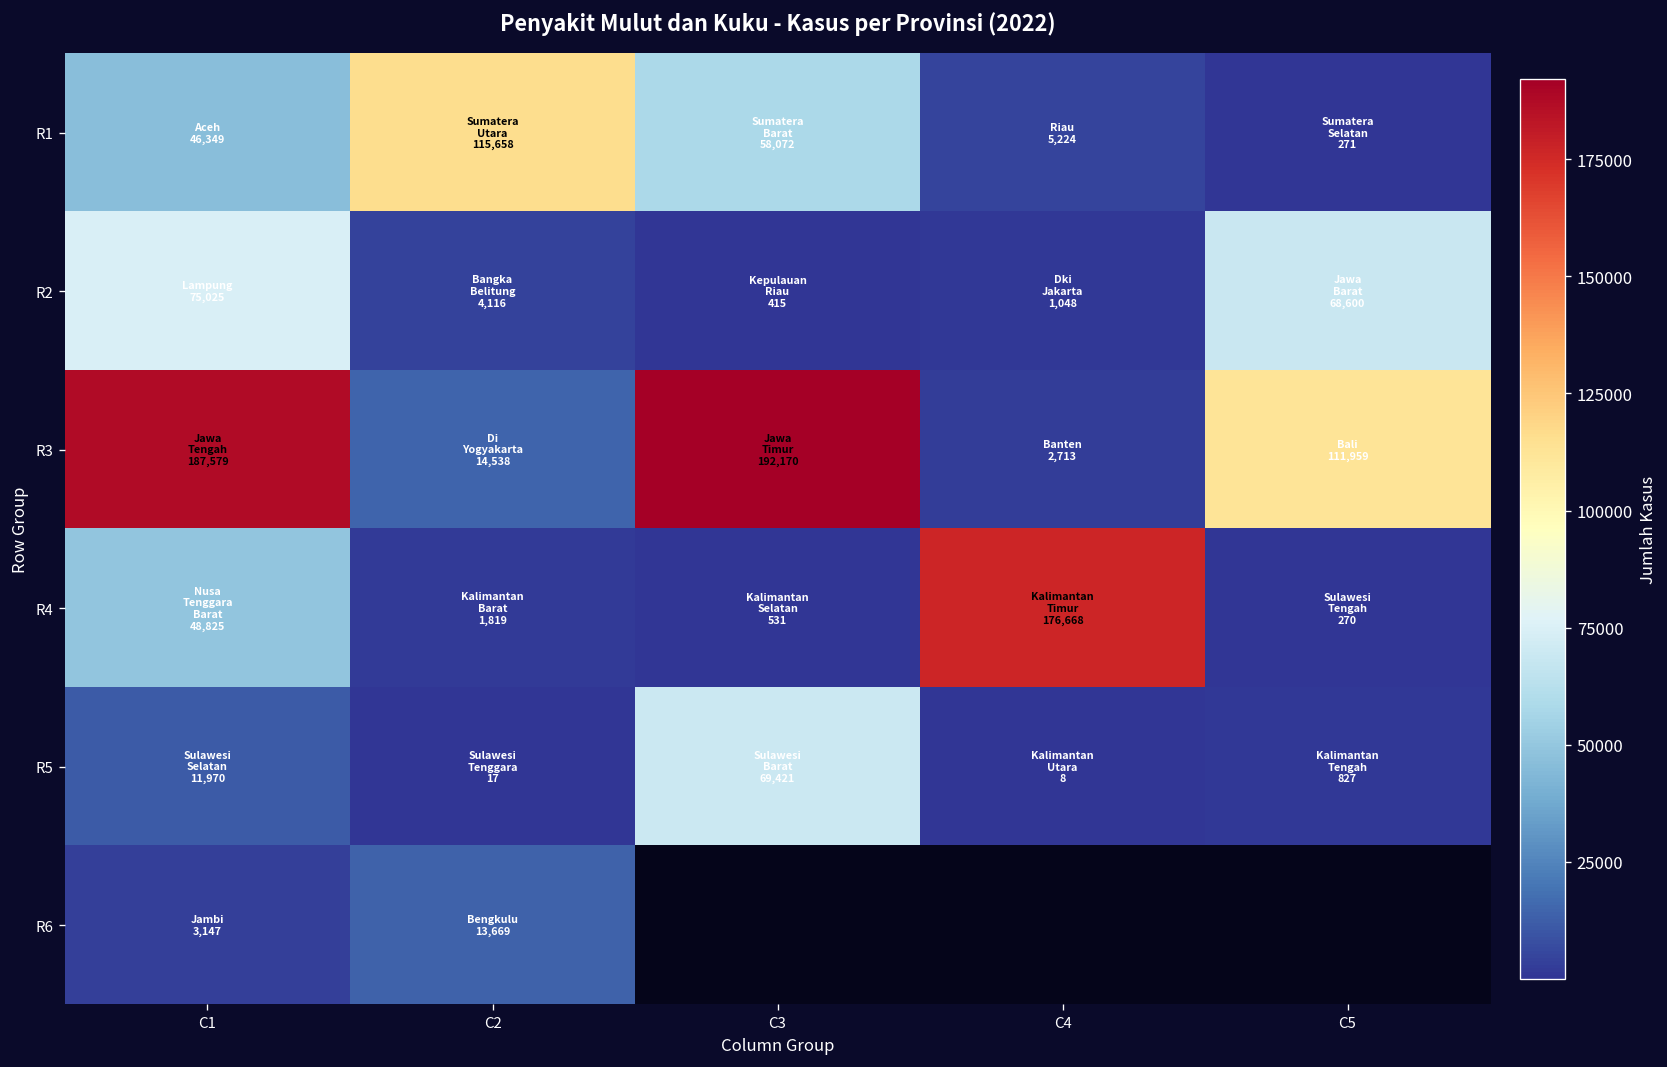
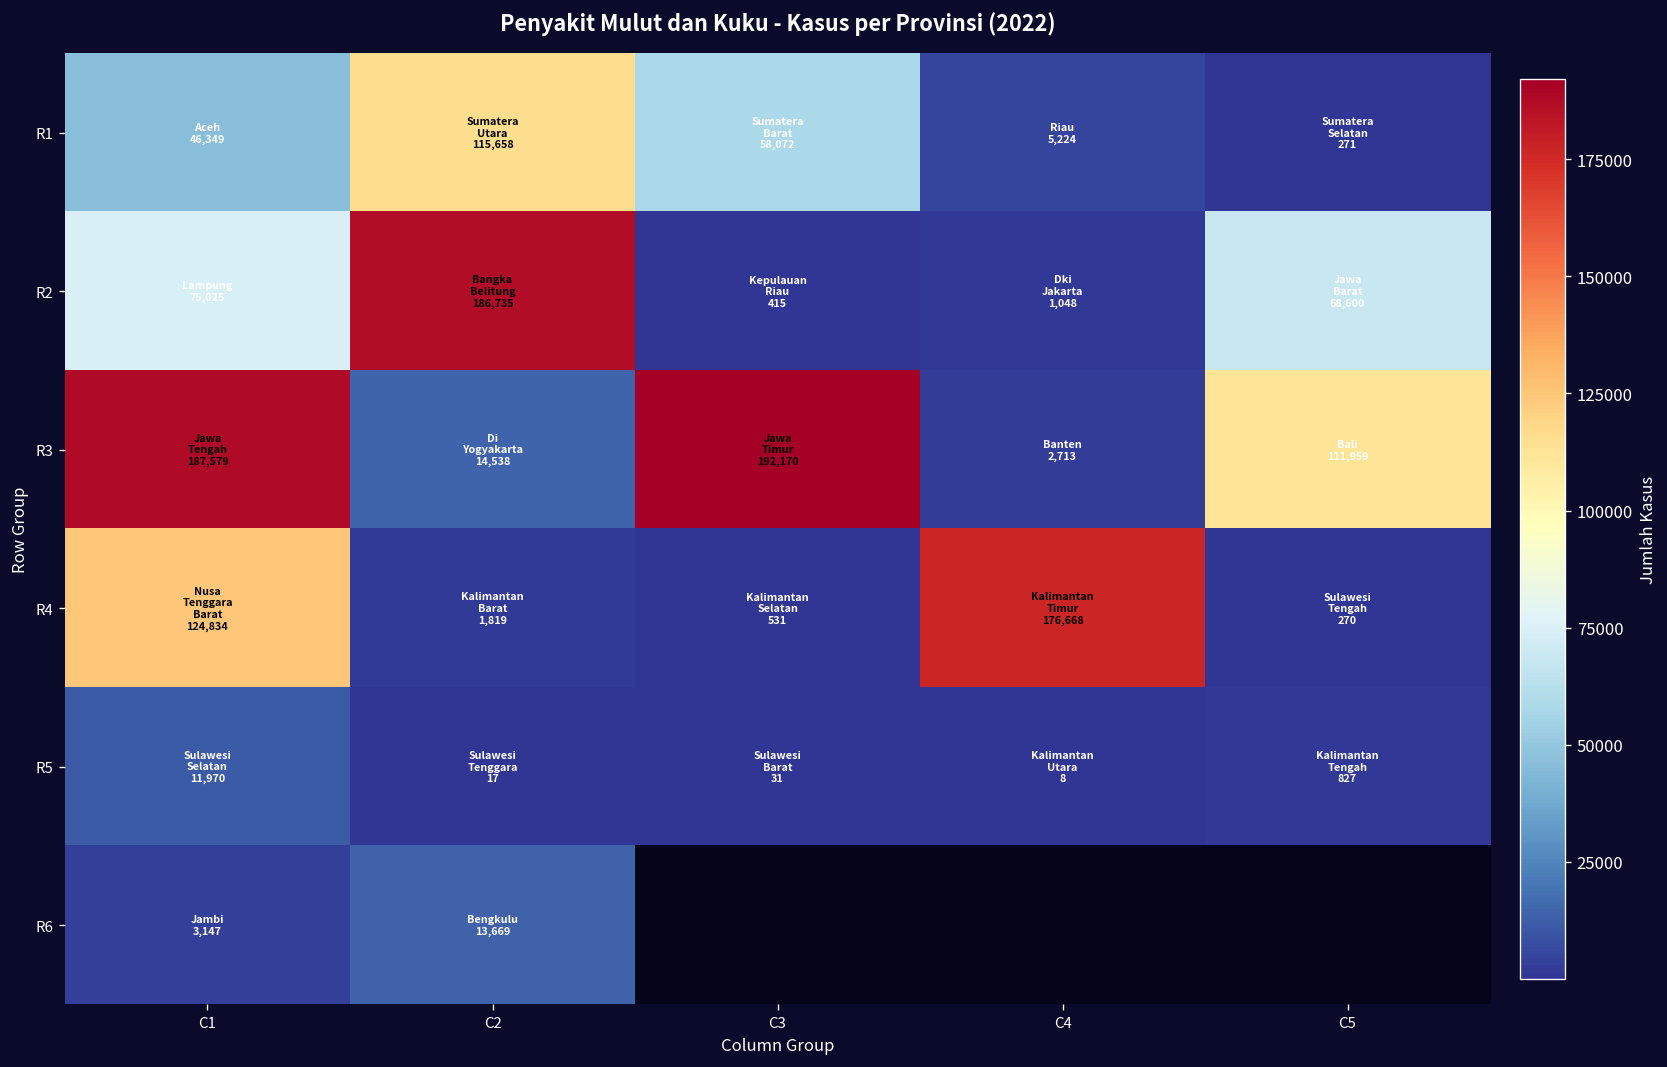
  {
    "R1": {
      "C1": "46,349",
      "C2": "115,658",
      "C3": "58,072",
      "C4": "5,224",
      "C5": "271"
    },
    "R2": {
-     "C2": "4,116",
+     "C2": "186,735",
      "C3": "415",
      "C4": "1,048",
      "C5": "68,600"
    },
    "R3": {
      "C1": "187,579",
      "C2": "14,538",
      "C3": "192,170",
      "C4": "2,713",
      "C5": "111,959"
    },
    "R4": {
-     "C1": "48,825",
+     "C1": "124,834",
      "C2": "1,819",
      "C3": "531",
      "C4": "176,668",
      "C5": "270"
    },
    "R5": {
      "C1": "11,970",
      "C2": "17",
-     "C3": "69,421",
+     "C3": "31",
      "C4": "8",
      "C5": "827"
    },
    "R6": {
      "C1": "3,147",
      "C2": "13,669"
    }
  }
